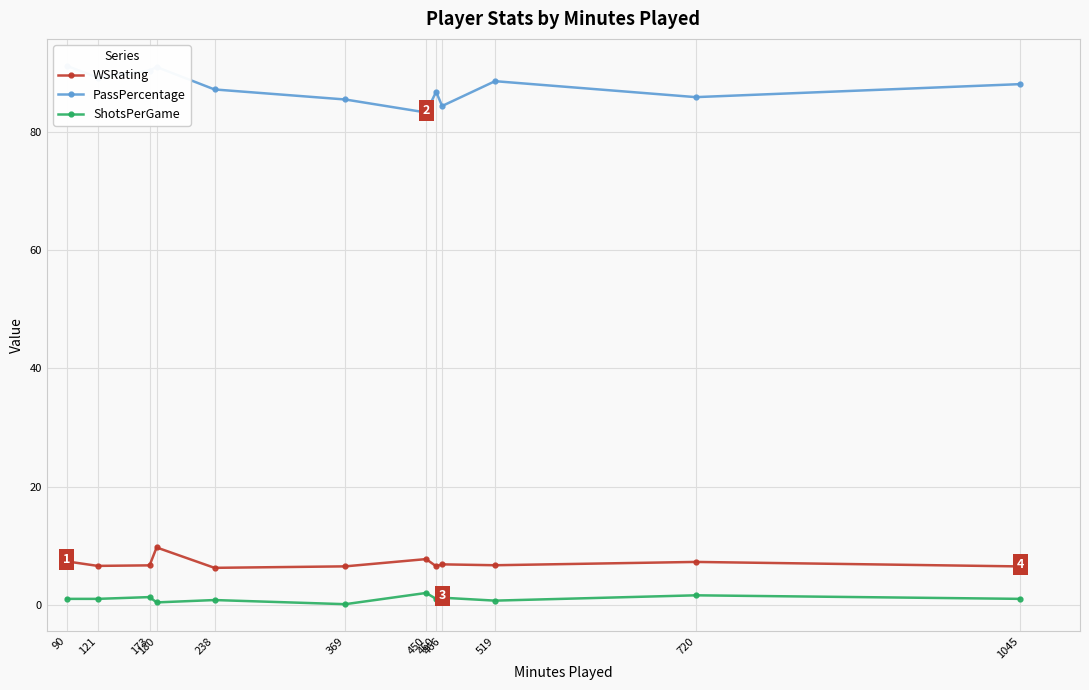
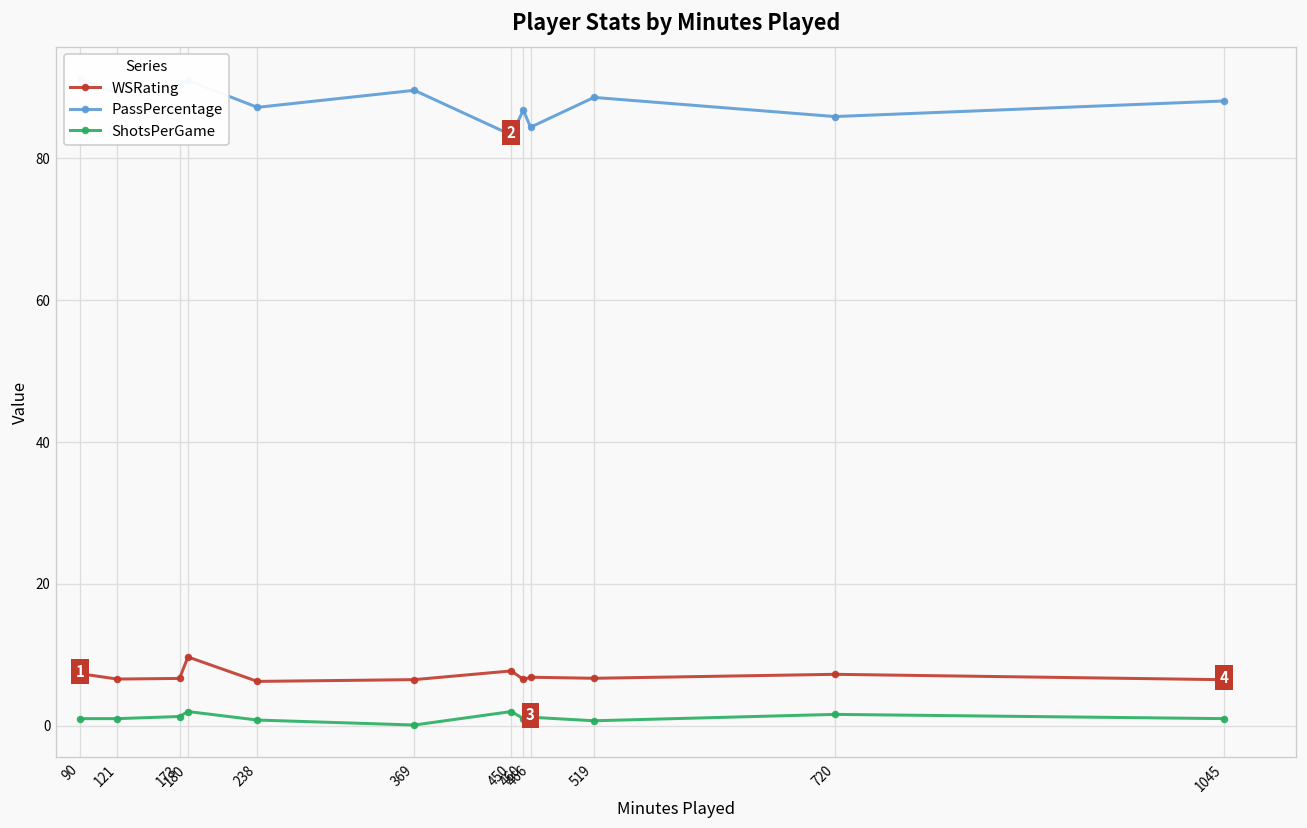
  {
    "WSRating": {
      "121": 7,
      "173": 7,
      "180": 10,
      "238": 6,
      "369": 7,
      "450": 8,
      "460": 7,
      "466": 7,
      "519": 7,
      "720": 7
    },
    "PassPercentage": {
      "238": 87,
-     "369": 86,
+     "369": 90,
      "460": 87,
      "466": 84,
      "519": 89,
      "720": 86,
      "1045": 88
    },
    "ShotsPerGame": {
      "121": 1,
      "173": 1,
-     "180": 0,
+     "180": 2,
      "238": 1,
      "369": 0,
      "450": 2,
      "519": 1,
      "720": 2,
      "1045": 1
    }
  }
